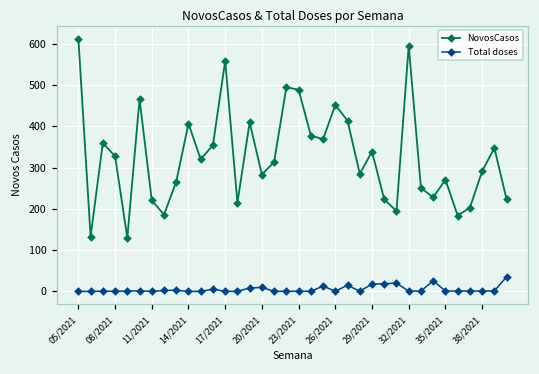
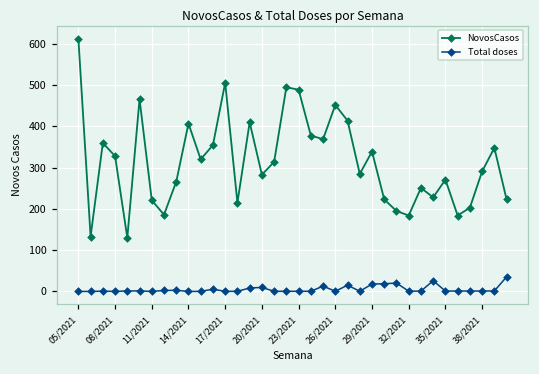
  {
    "NovosCasos": {
      "05/2021": 610,
      "08/2021": 330,
      "11/2021": 220,
      "14/2021": 410,
-     "17/2021": 560,
+     "17/2021": 510,
      "20/2021": 280,
      "23/2021": 490,
      "26/2021": 450,
      "29/2021": 340,
-     "32/2021": 600,
+     "32/2021": 180,
      "35/2021": 270,
      "38/2021": 290
    },
    "Total doses": {
      "05/2021": 0,
      "08/2021": 0,
      "11/2021": 0,
      "14/2021": 0,
      "17/2021": 0,
      "20/2021": 10,
      "23/2021": 0,
      "26/2021": 0,
      "29/2021": 20,
      "32/2021": 0,
      "35/2021": 0,
      "38/2021": 0
    }
  }
